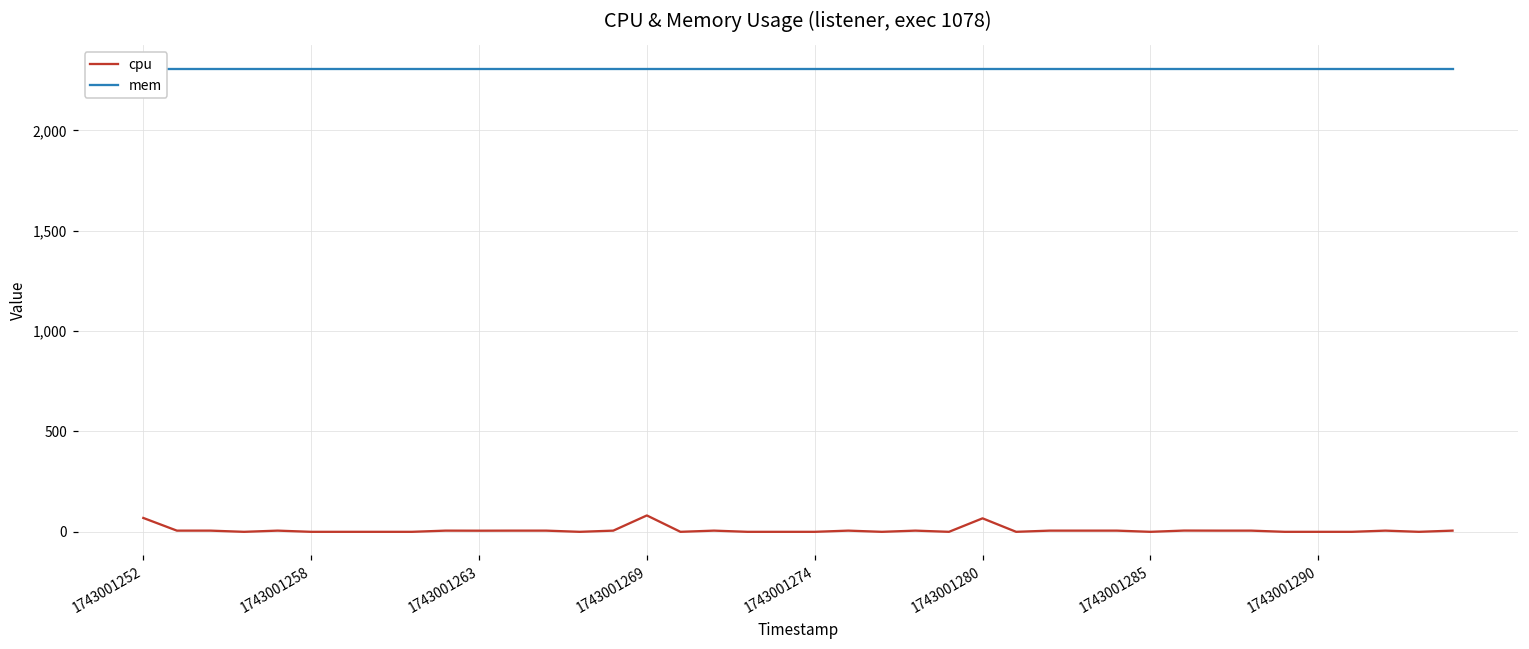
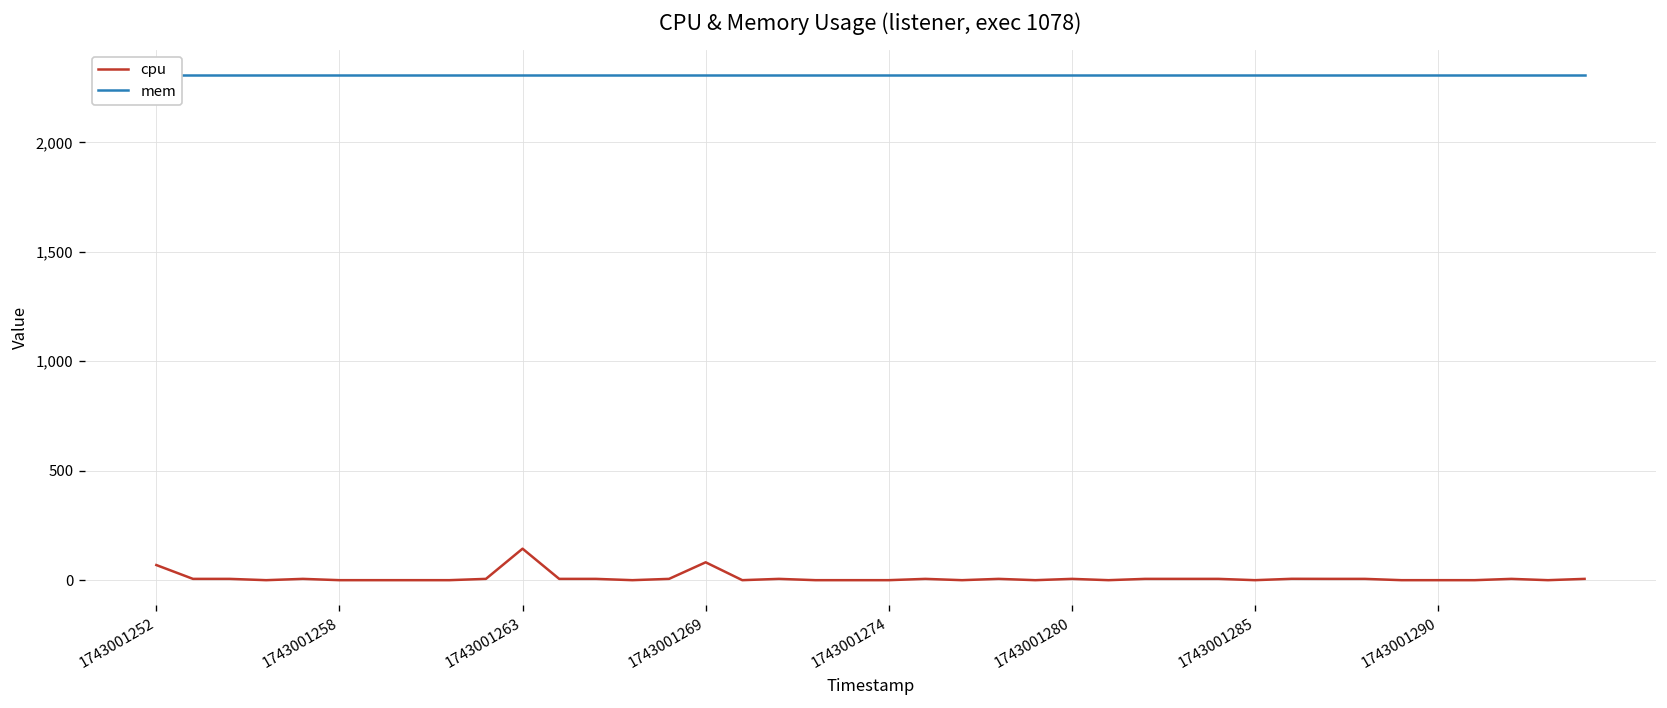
  {
    "cpu": {
      "1743001252": "70",
      "1743001258": "0",
-     "1743001263": "10",
+     "1743001263": "140",
      "1743001269": "80",
      "1743001274": "0",
-     "1743001280": "70",
+     "1743001280": "10",
      "1743001285": "0",
      "1743001290": "0"
    },
    "mem": {
      "1743001258": "2,310",
      "1743001263": "2,310",
      "1743001269": "2,310",
      "1743001274": "2,310",
      "1743001280": "2,310",
      "1743001285": "2,310",
      "1743001290": "2,310"
    }
  }
